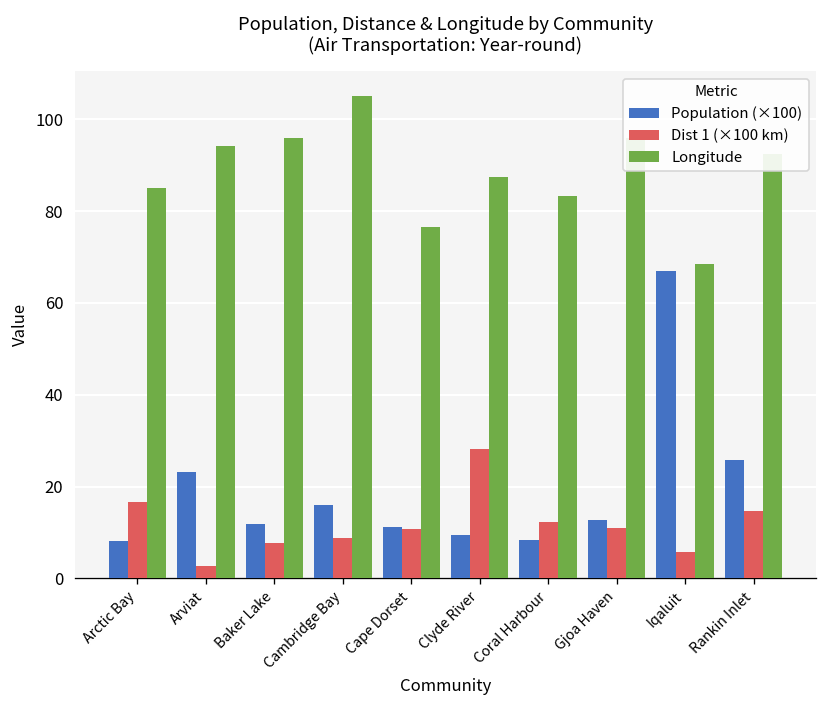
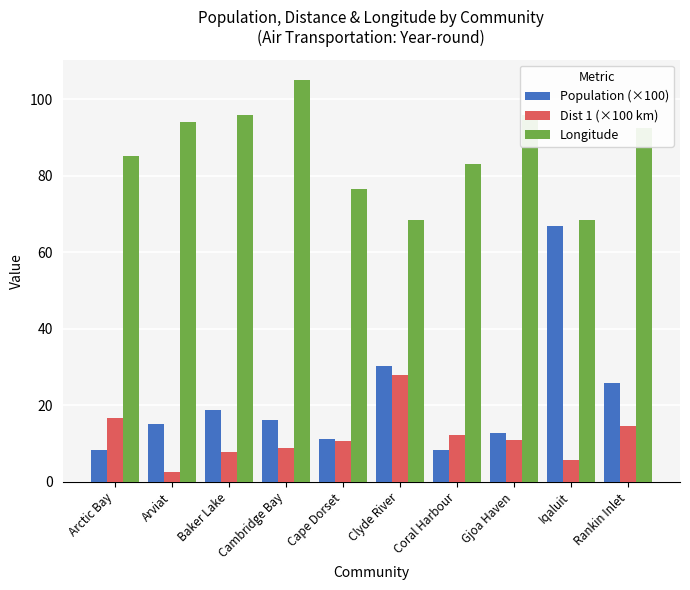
  {
    "Population (×100)": {
      "Arctic Bay": 8,
-     "Arviat": 23,
-     "Baker Lake": 12,
+     "Arviat": 15,
+     "Baker Lake": 19,
      "Cambridge Bay": 16,
      "Cape Dorset": 11,
-     "Clyde River": 9,
+     "Clyde River": 30,
      "Coral Harbour": 8,
      "Gjoa Haven": 13,
      "Iqaluit": 67,
      "Rankin Inlet": 26
    },
    "Dist 1 (×100 km)": {
      "Arctic Bay": 17,
      "Arviat": 3,
      "Baker Lake": 8,
      "Cambridge Bay": 9,
      "Cape Dorset": 11,
      "Clyde River": 28,
      "Coral Harbour": 12,
      "Gjoa Haven": 11,
      "Iqaluit": 6,
      "Rankin Inlet": 15
    },
    "Longitude": {
      "Arctic Bay": 85,
      "Arviat": 94,
      "Baker Lake": 96,
      "Cambridge Bay": 105,
      "Cape Dorset": 77,
-     "Clyde River": 87,
+     "Clyde River": 68,
      "Coral Harbour": 83,
      "Iqaluit": 69
    }
  }
